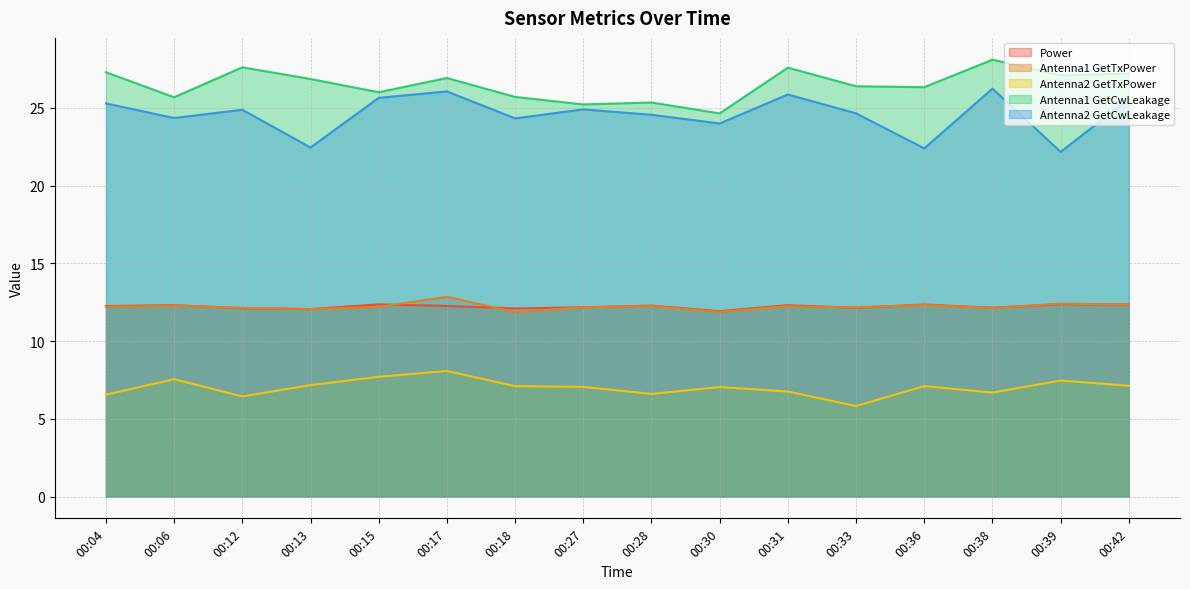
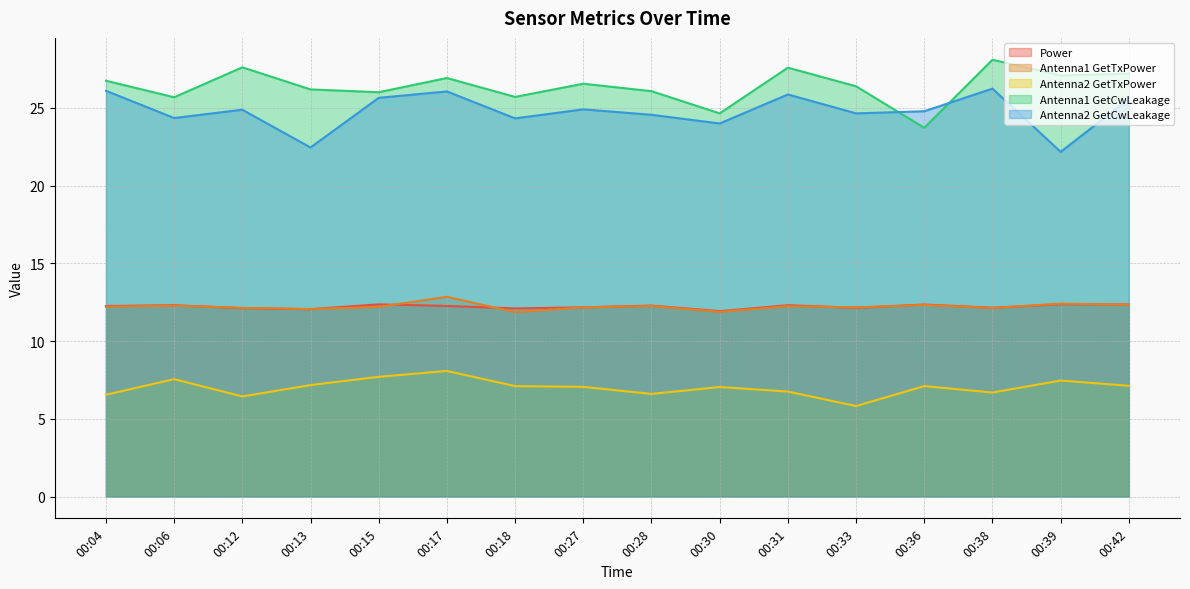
  {
    "Antenna1 GetCwLeakage": {
-     "00:04": 27.3,
+     "00:04": 26.7,
      "00:06": 25.7,
      "00:12": 27.6,
-     "00:13": 26.9,
+     "00:13": 26.2,
      "00:15": 26.0,
      "00:17": 26.9,
      "00:18": 25.7,
-     "00:27": 25.2,
-     "00:28": 25.3,
+     "00:27": 26.6,
+     "00:28": 26.1,
      "00:30": 24.6,
      "00:31": 27.6,
      "00:33": 26.4,
-     "00:36": 26.3,
+     "00:36": 23.7,
      "00:38": 28.1
    },
    "Antenna2 GetCwLeakage": {
-     "00:04": 25.3,
+     "00:04": 26.1,
      "00:06": 24.3,
      "00:12": 24.9,
      "00:13": 22.4,
      "00:15": 25.6,
      "00:17": 26.1,
      "00:18": 24.3,
      "00:27": 24.9,
      "00:28": 24.6,
      "00:30": 24.0,
      "00:31": 25.9,
      "00:33": 24.6,
-     "00:36": 22.4,
+     "00:36": 24.8,
      "00:38": 26.2,
      "00:39": 22.2
    }
  }
